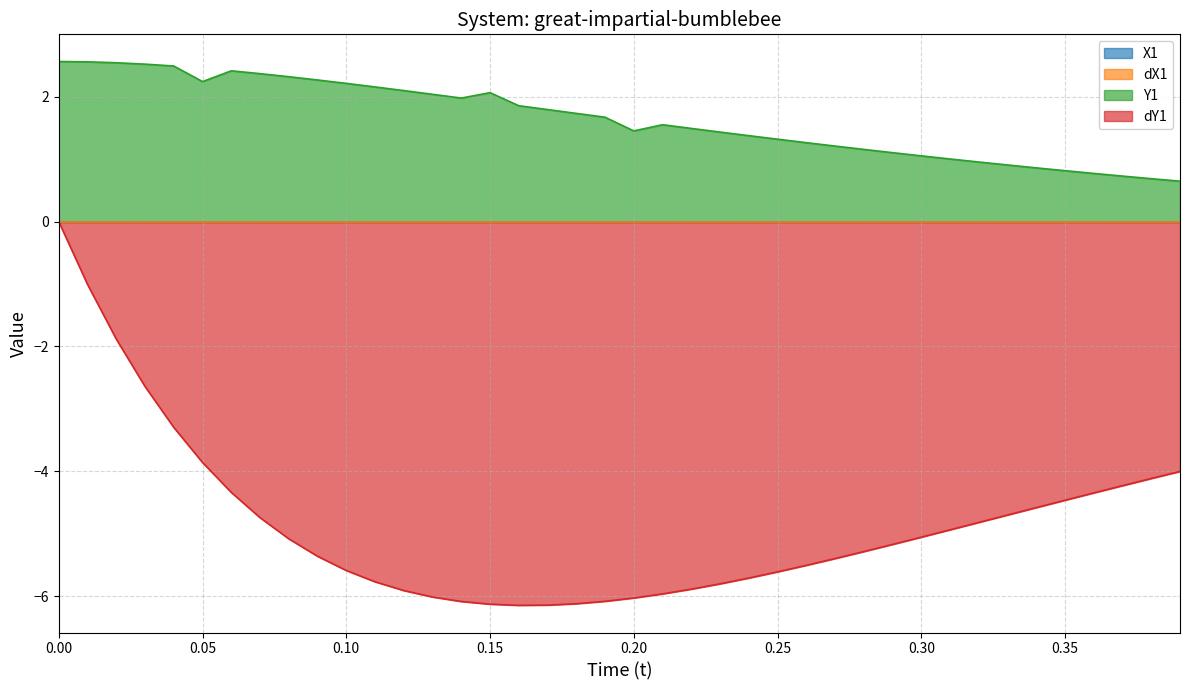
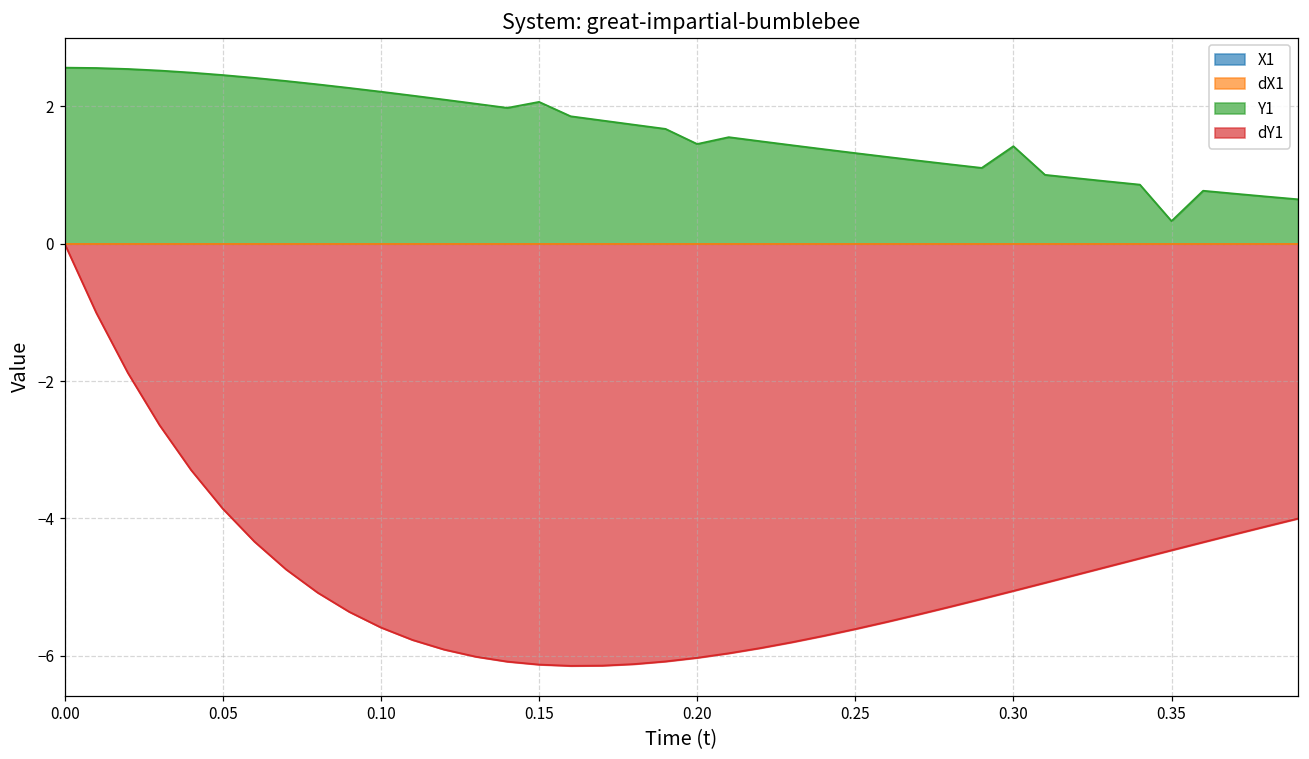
  {
    "Y1": {
      "0.00": 2.6,
-     "0.05": 2.2,
+     "0.05": 2.5,
      "0.10": 2.2,
      "0.15": 2.1,
      "0.20": 1.5,
      "0.25": 1.3,
-     "0.30": 1.1,
-     "0.35": 0.8
+     "0.30": 1.4,
+     "0.35": 0.3
    }
  }
